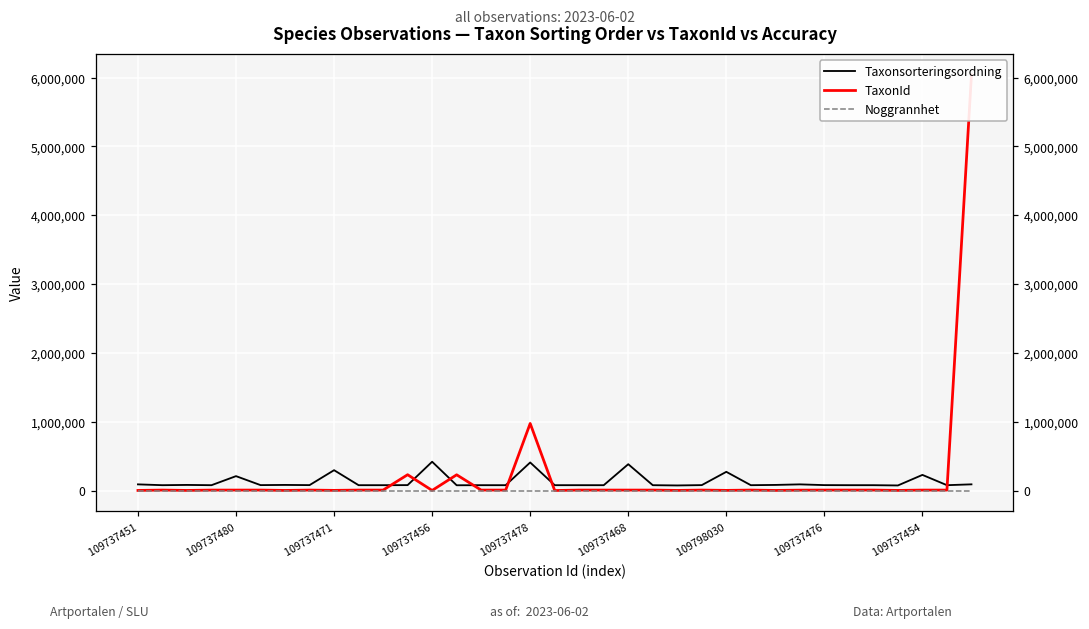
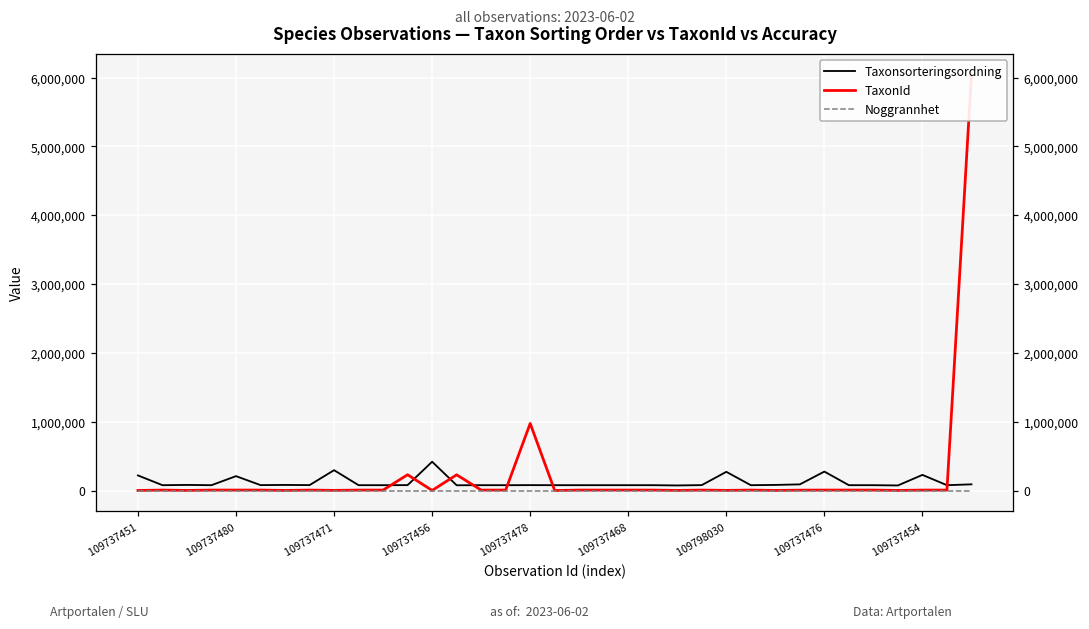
  {
    "Taxonsorteringsordning": {
-     "109737451": "100,000",
+     "109737451": "200,000",
      "109737480": "200,000",
      "109737471": "300,000",
      "109737456": "400,000",
-     "109737478": "400,000",
-     "109737468": "400,000",
+     "109737478": "100,000",
+     "109737468": "100,000",
      "109798030": "300,000",
-     "109737476": "100,000",
+     "109737476": "300,000",
      "109737454": "200,000"
    },
    "TaxonId": {
      "109737478": "1,000,000"
    },
    "Noggrannhet": {
      "109737478": "0"
    }
  }
